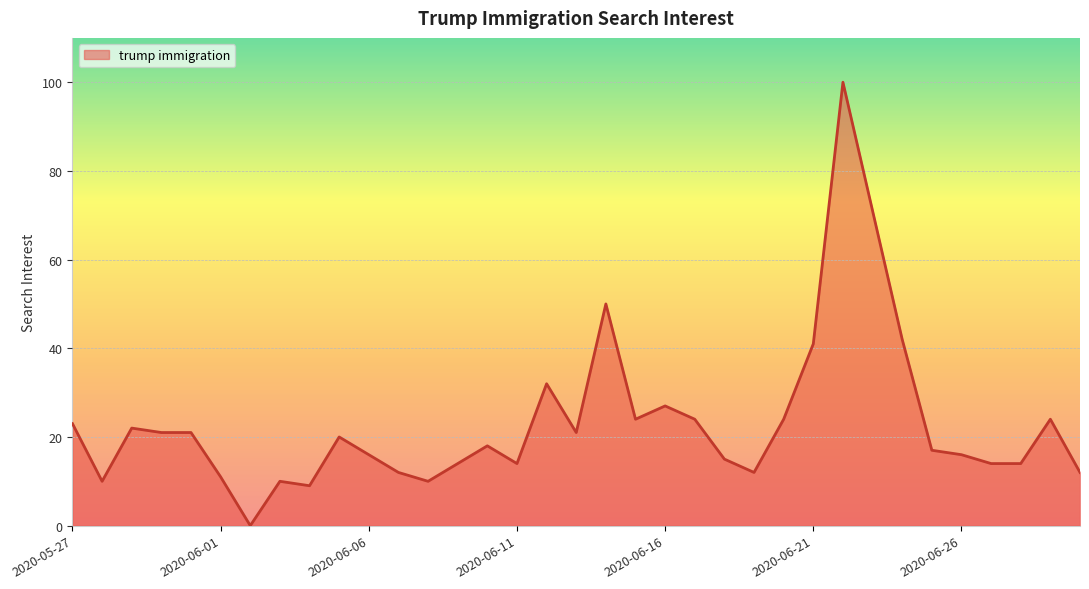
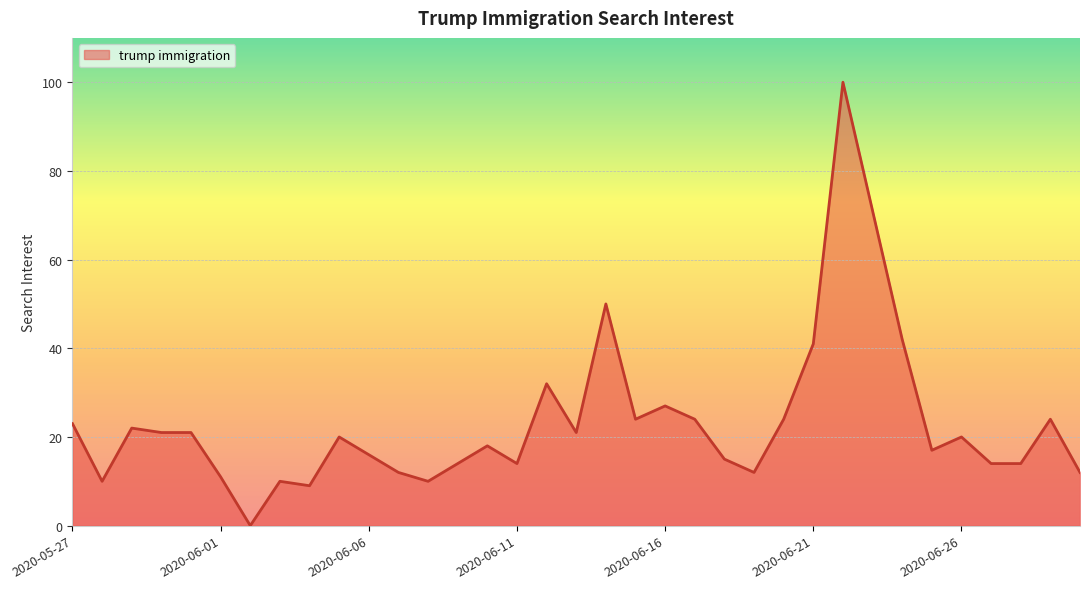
  {
    "2020-05-27": 23,
    "2020-06-01": 11,
    "2020-06-06": 16,
    "2020-06-11": 14,
    "2020-06-16": 27,
    "2020-06-21": 41,
-   "2020-06-26": 16
+   "2020-06-26": 20
  }
